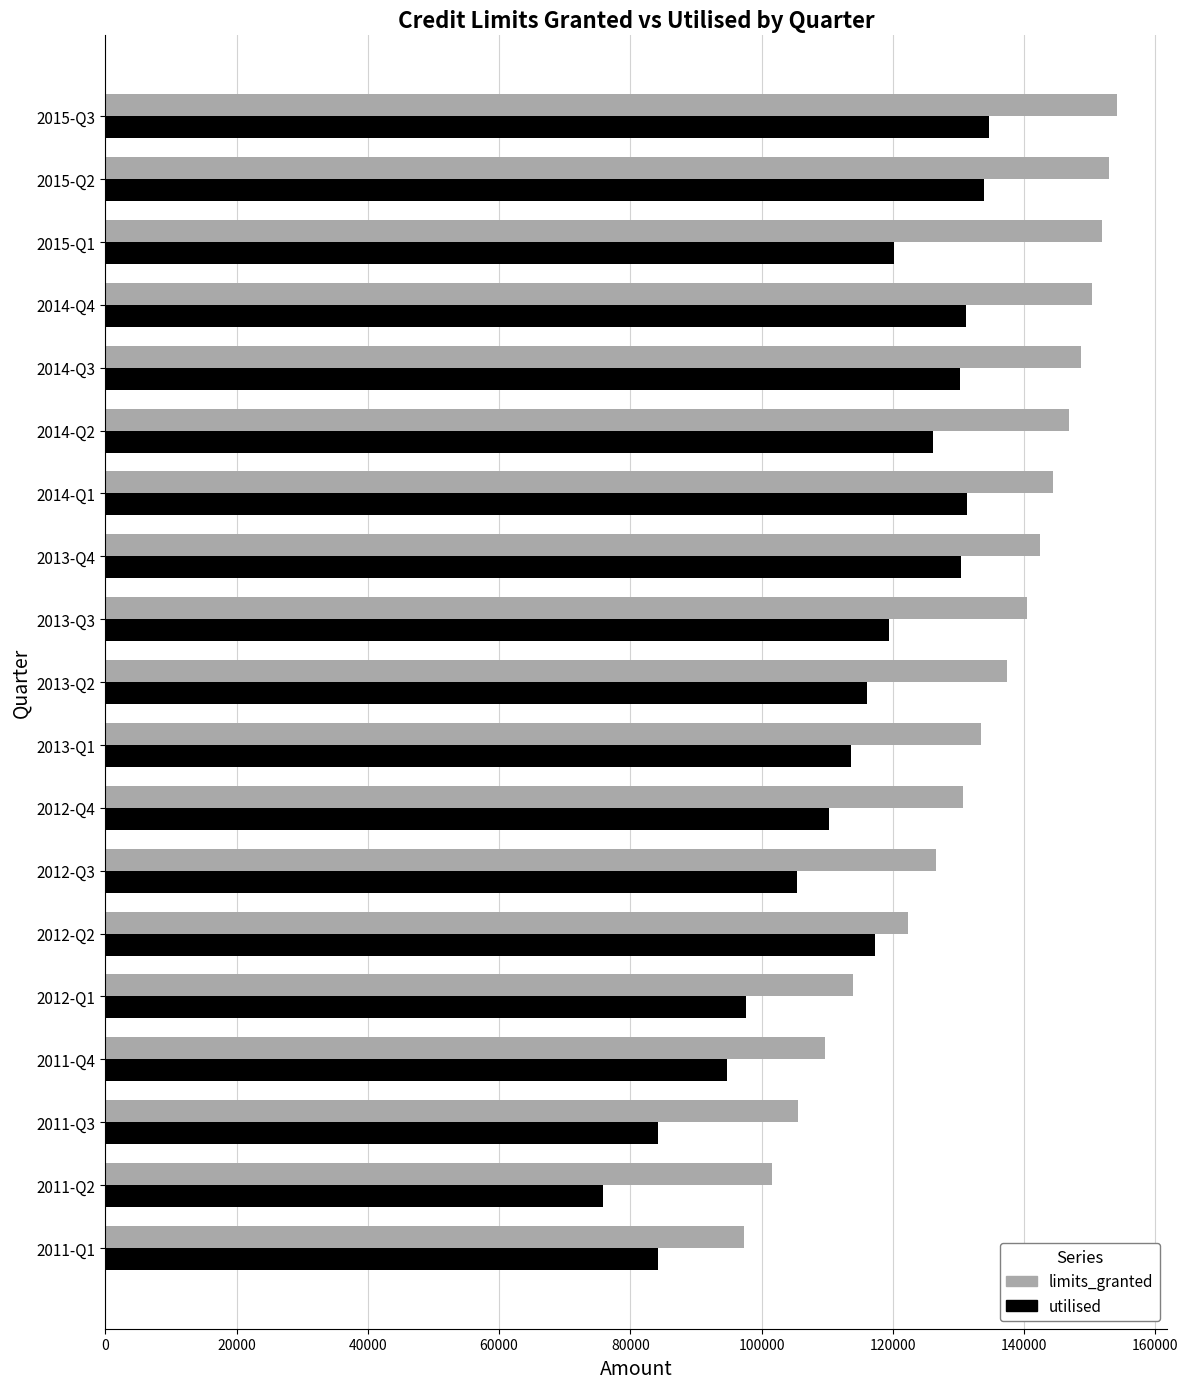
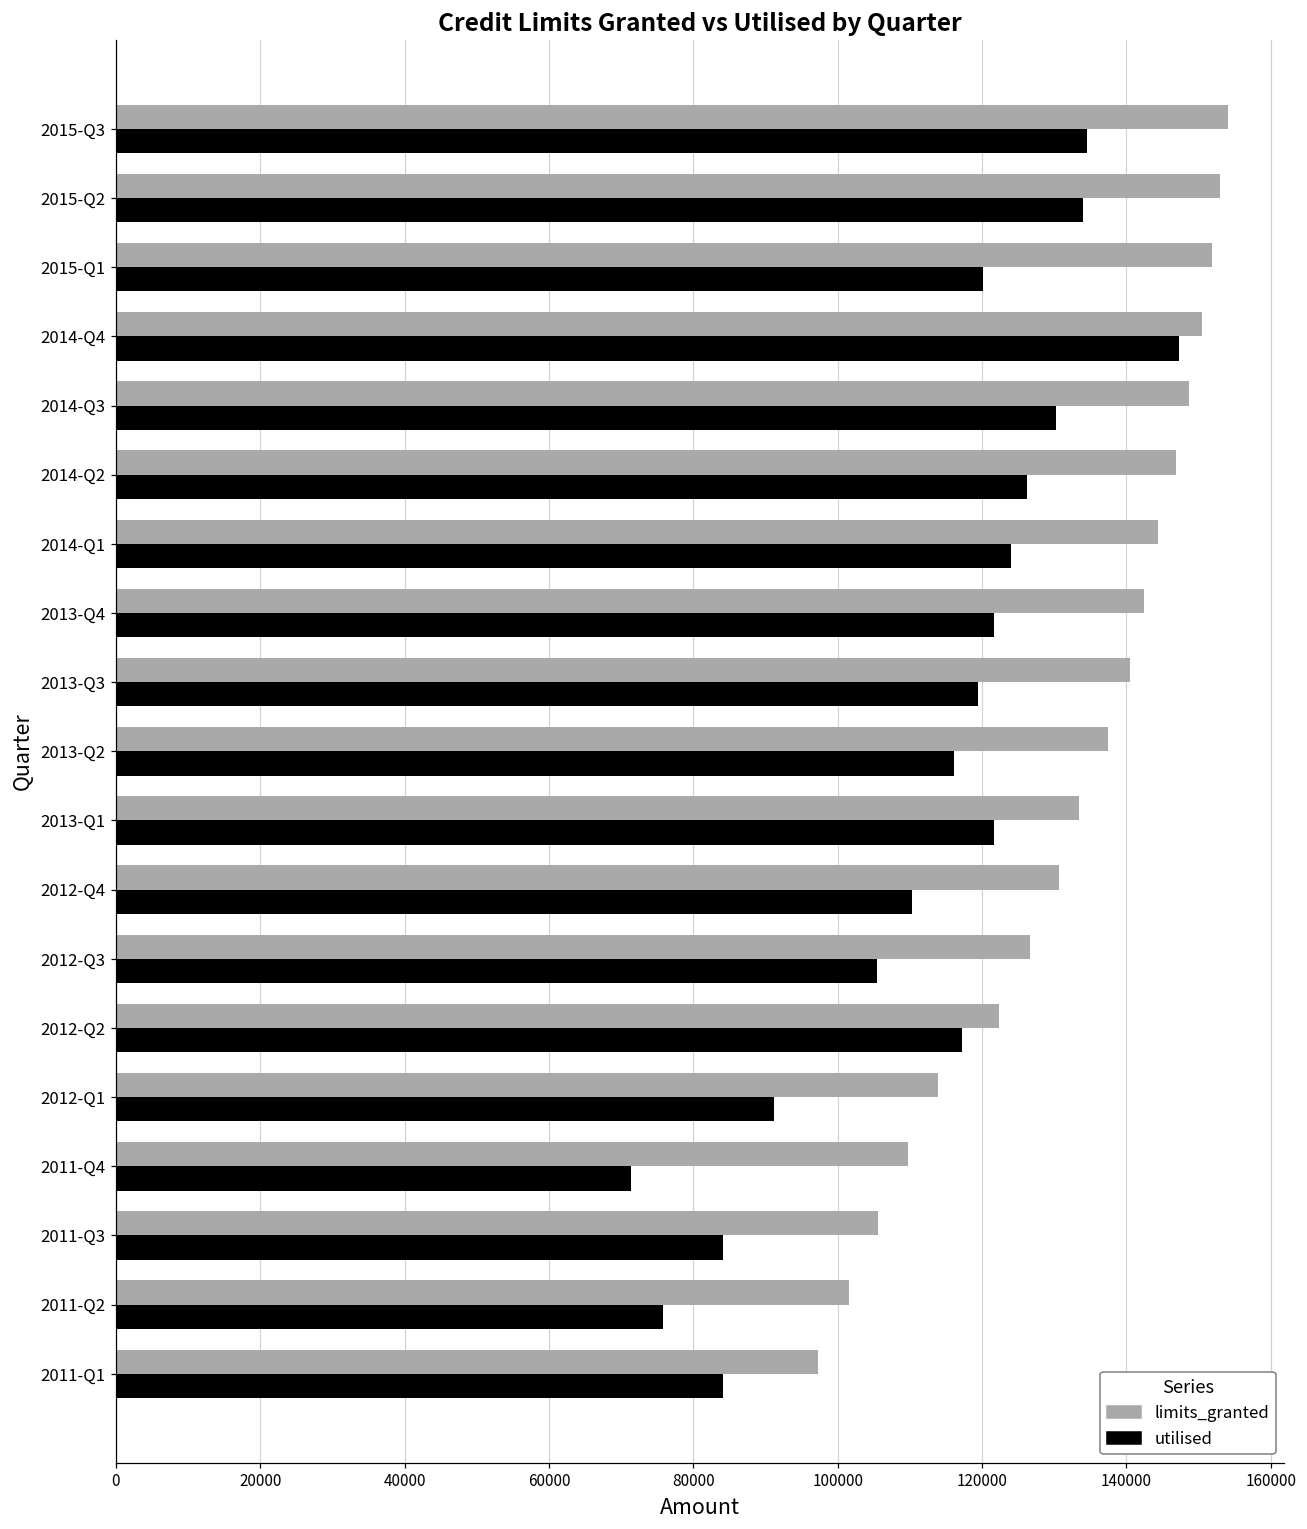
  {
    "limits_granted": {
      "2015-Q3": 154000,
      "2015-Q2": 153000,
      "2015-Q1": 152000,
      "2014-Q4": 150000,
      "2014-Q3": 149000,
      "2014-Q2": 147000,
      "2014-Q1": 144000,
      "2013-Q4": 142000,
      "2013-Q3": 140000,
      "2013-Q2": 137000,
      "2013-Q1": 133000,
      "2012-Q4": 131000,
      "2012-Q3": 127000,
      "2012-Q2": 122000,
      "2012-Q1": 114000,
      "2011-Q4": 110000,
      "2011-Q3": 106000,
      "2011-Q2": 102000,
      "2011-Q1": 97000
    },
    "utilised": {
      "2015-Q3": 135000,
      "2015-Q2": 134000,
      "2015-Q1": 120000,
-     "2014-Q4": 131000,
+     "2014-Q4": 147000,
      "2014-Q3": 130000,
      "2014-Q2": 126000,
-     "2014-Q1": 131000,
-     "2013-Q4": 130000,
+     "2014-Q1": 124000,
+     "2013-Q4": 122000,
      "2013-Q3": 119000,
      "2013-Q2": 116000,
-     "2013-Q1": 114000,
+     "2013-Q1": 122000,
      "2012-Q4": 110000,
      "2012-Q3": 105000,
      "2012-Q2": 117000,
-     "2012-Q1": 98000,
-     "2011-Q4": 95000,
+     "2012-Q1": 91000,
+     "2011-Q4": 71000,
      "2011-Q3": 84000,
      "2011-Q2": 76000,
      "2011-Q1": 84000
    }
  }
